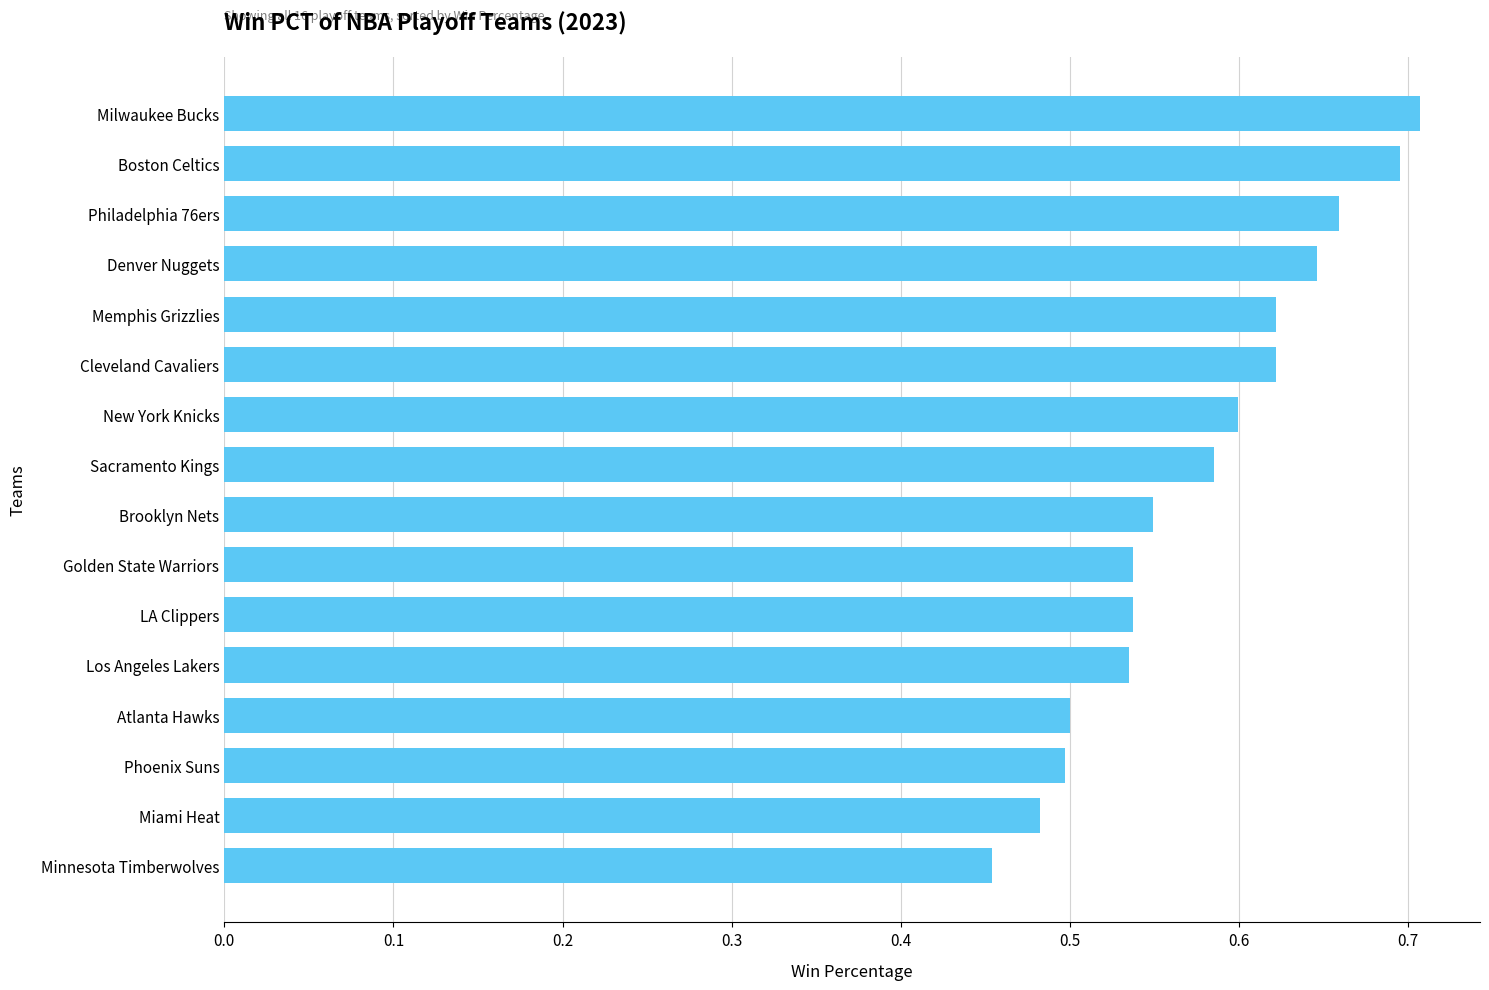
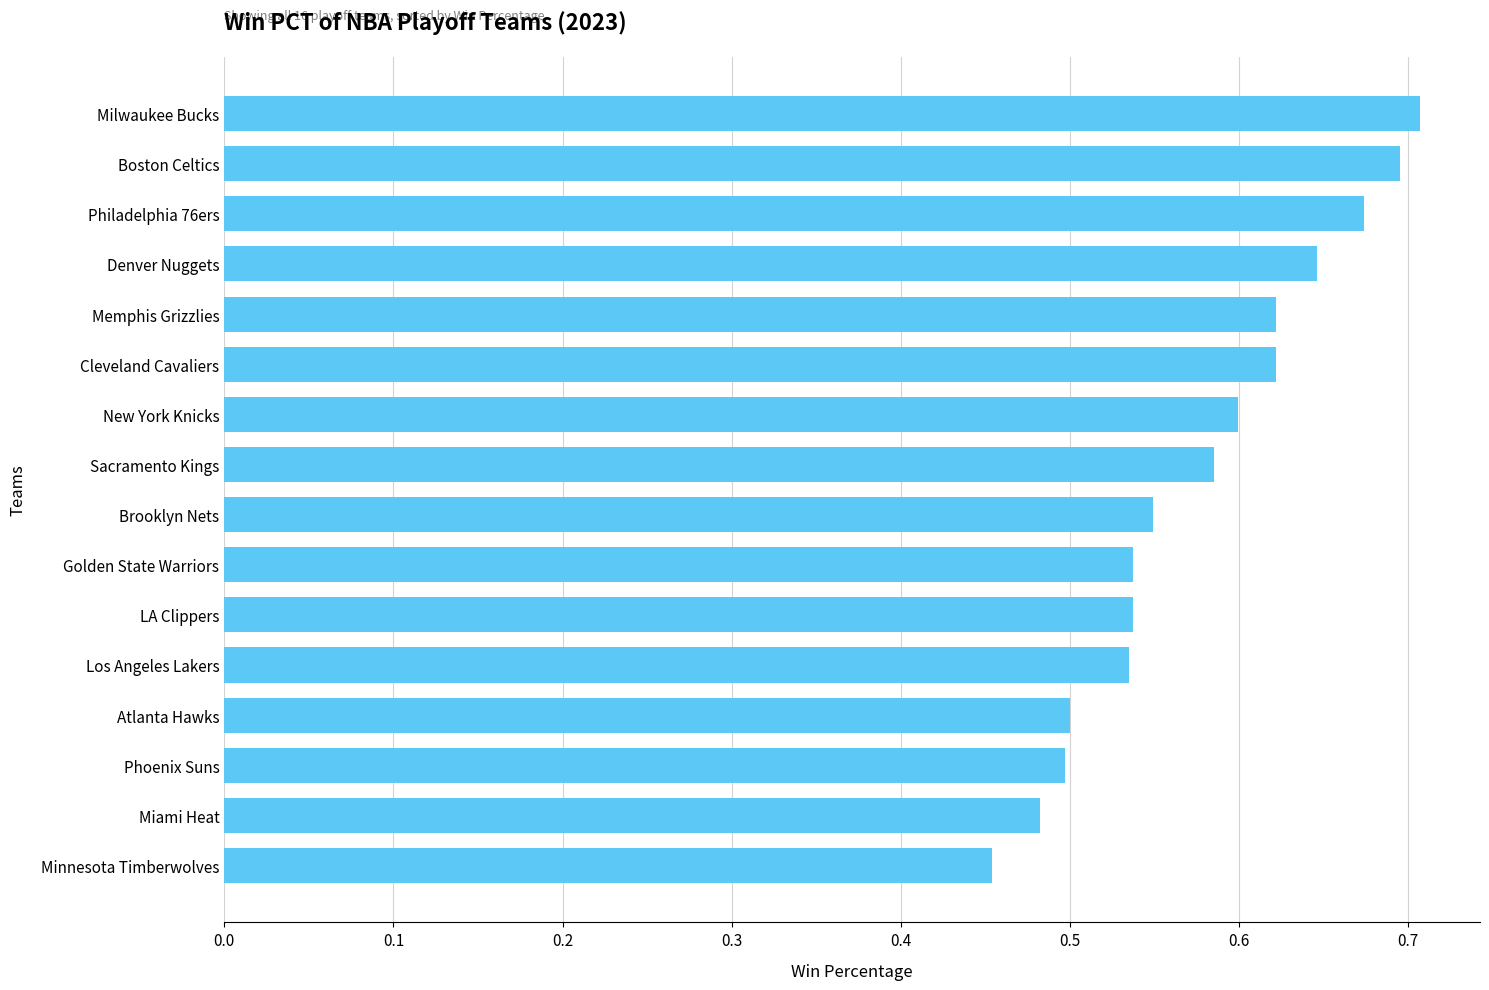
  {
    "Milwaukee Bucks": 0.707,
    "Boston Celtics": 0.695,
-   "Philadelphia 76ers": 0.659,
+   "Philadelphia 76ers": 0.674,
    "Denver Nuggets": 0.646,
    "Memphis Grizzlies": 0.622,
    "Cleveland Cavaliers": 0.622,
    "New York Knicks": 0.599,
    "Sacramento Kings": 0.585,
    "Brooklyn Nets": 0.549,
    "Golden State Warriors": 0.537,
    "LA Clippers": 0.537,
    "Los Angeles Lakers": 0.535,
    "Atlanta Hawks": 0.500,
    "Phoenix Suns": 0.497,
    "Miami Heat": 0.482,
    "Minnesota Timberwolves": 0.454
  }
